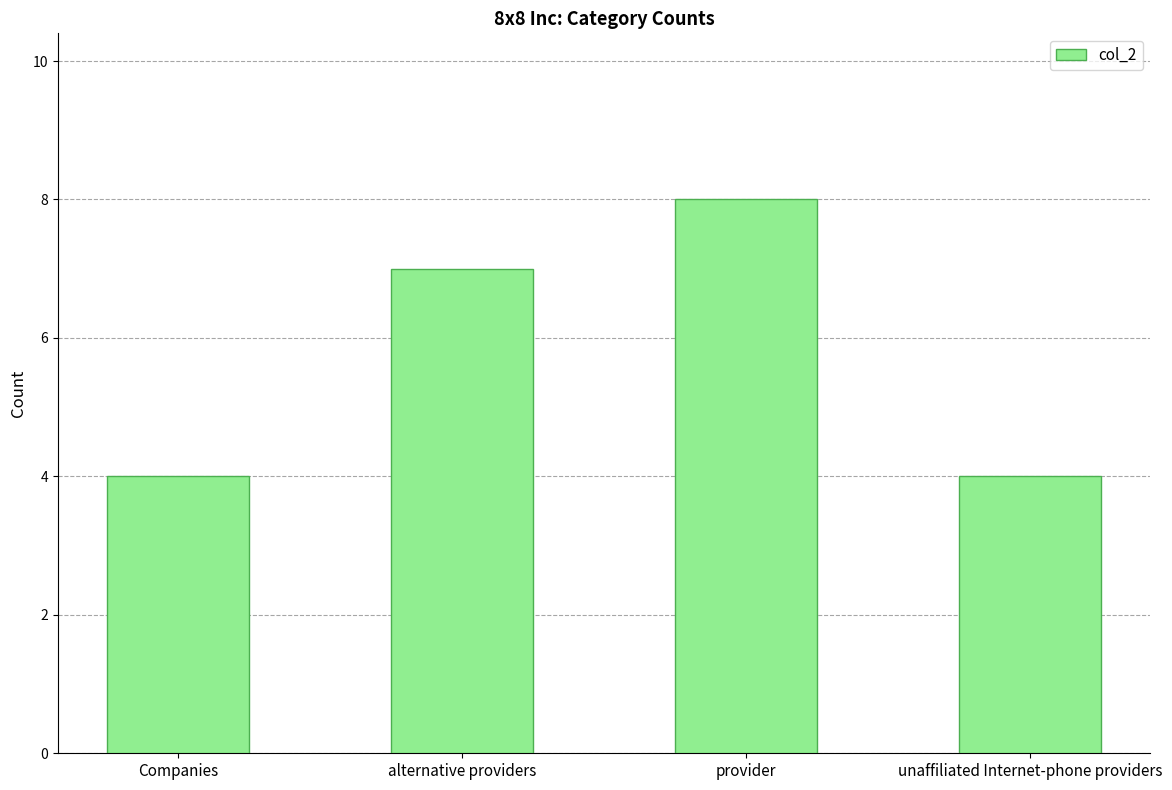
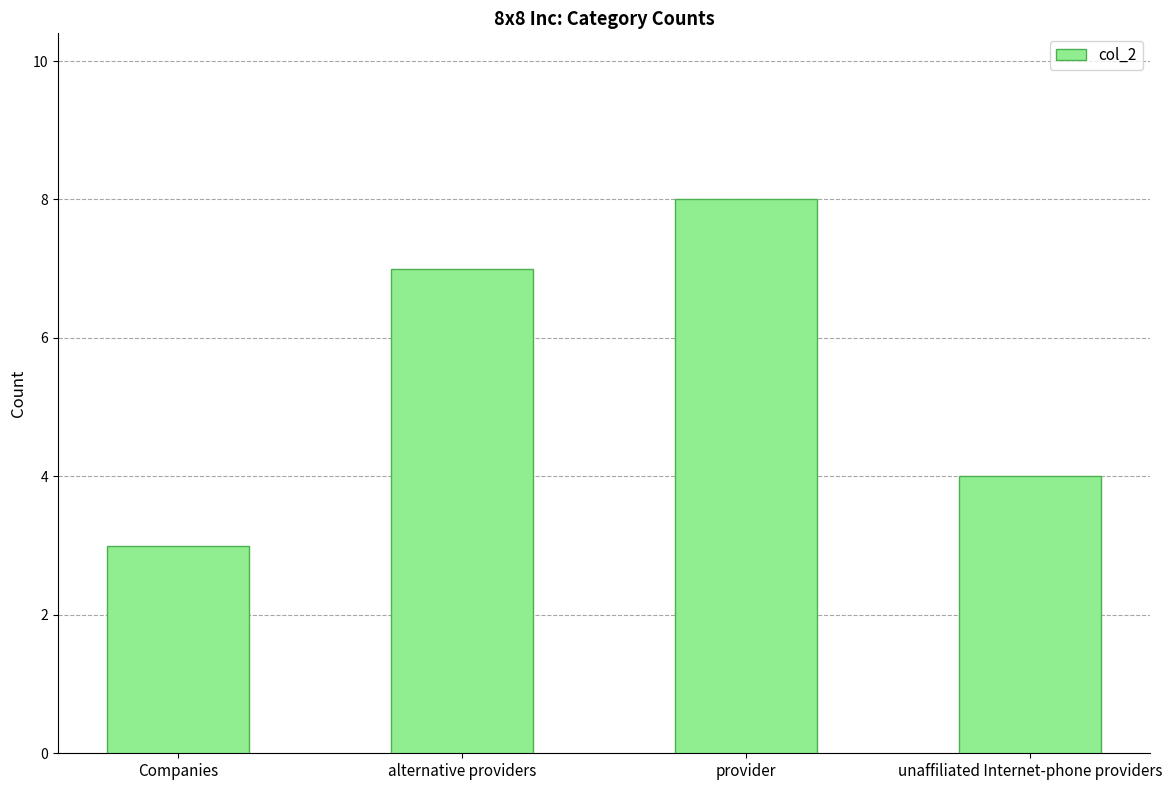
  {
-   "Companies": 4,
+   "Companies": 3,
    "alternative providers": 7,
    "provider": 8,
    "unaffiliated Internet-phone providers": 4
  }
